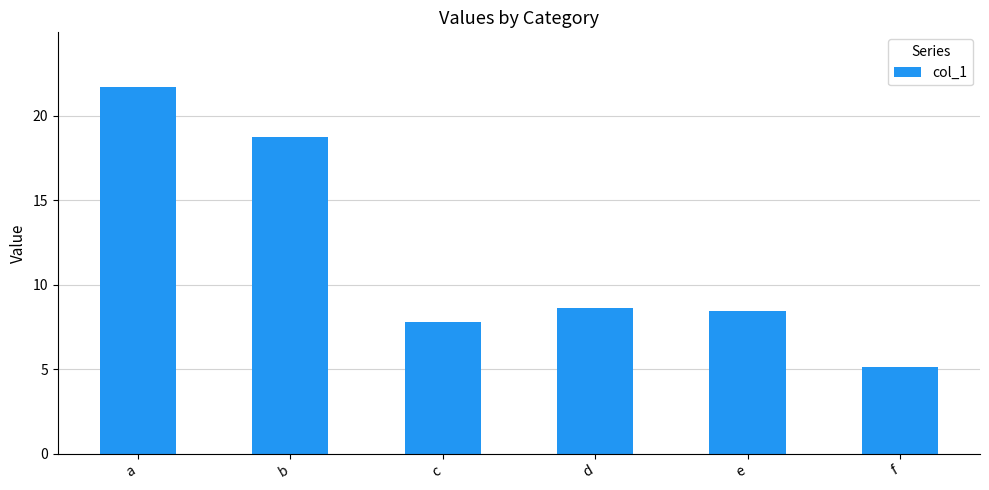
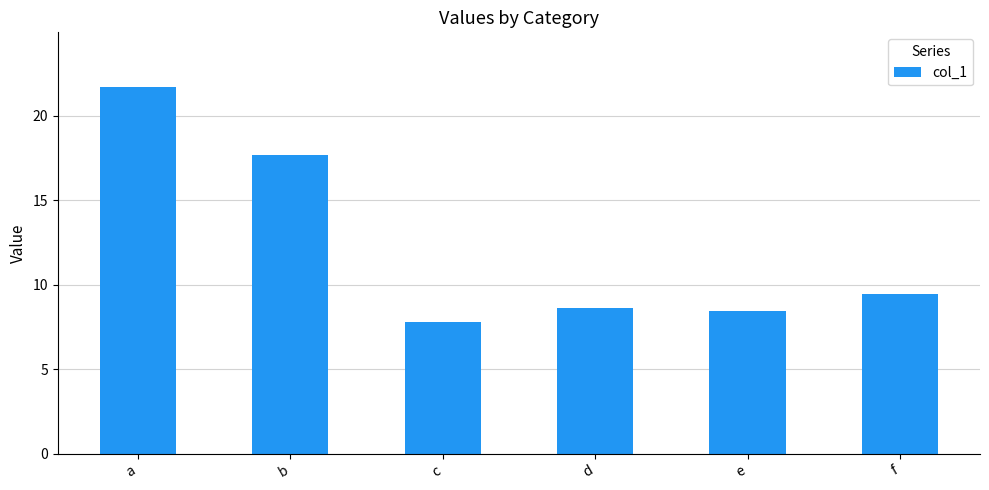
  {
    "a": 21.7,
-   "b": 18.7,
+   "b": 17.7,
    "c": 7.8,
    "d": 8.6,
    "e": 8.5,
-   "f": 5.1
+   "f": 9.4
  }
